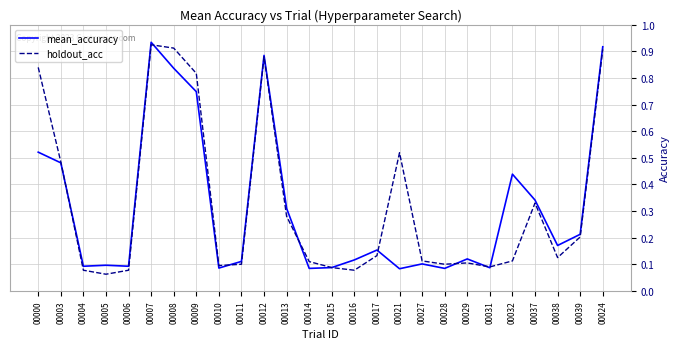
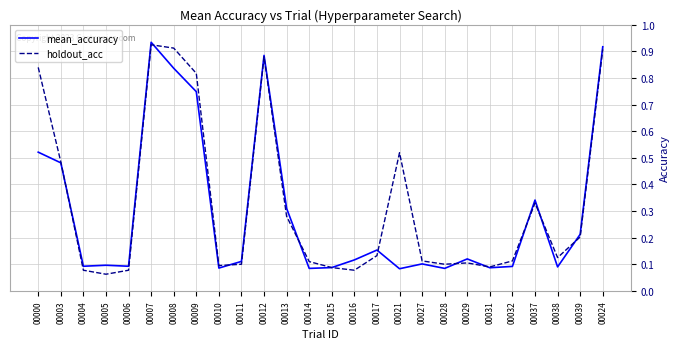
  {
    "mean_accuracy": {
      "00000": 0.52,
      "00004": 0.09,
      "00005": 0.10,
      "00006": 0.09,
      "00008": 0.84,
      "00009": 0.75,
      "00011": 0.11,
      "00013": 0.31,
      "00014": 0.08,
      "00016": 0.12,
      "00017": 0.15,
      "00021": 0.08,
      "00027": 0.10,
      "00028": 0.08,
      "00029": 0.12,
-     "00032": 0.44,
+     "00032": 0.09,
      "00037": 0.34,
-     "00038": 0.17,
+     "00038": 0.09,
      "00039": 0.21,
      "00024": 0.92
    },
    "holdout_acc": {
      "00000": 0.84,
      "00004": 0.08,
      "00005": 0.06,
      "00006": 0.08,
      "00008": 0.91,
      "00009": 0.82,
      "00011": 0.10,
      "00013": 0.28,
      "00014": 0.11,
      "00016": 0.08,
      "00017": 0.13,
      "00021": 0.52,
      "00027": 0.11,
      "00028": 0.10,
      "00029": 0.10,
      "00032": 0.11,
      "00037": 0.33,
      "00038": 0.13,
      "00039": 0.20,
      "00024": 0.91
    }
  }
